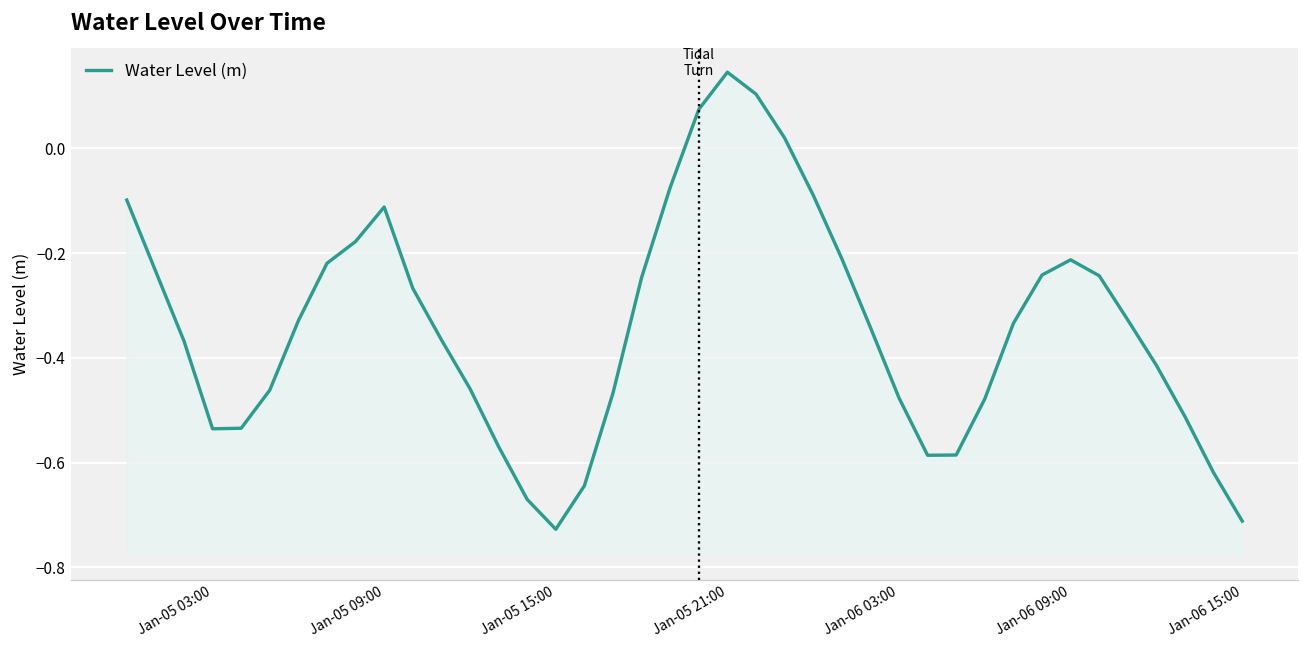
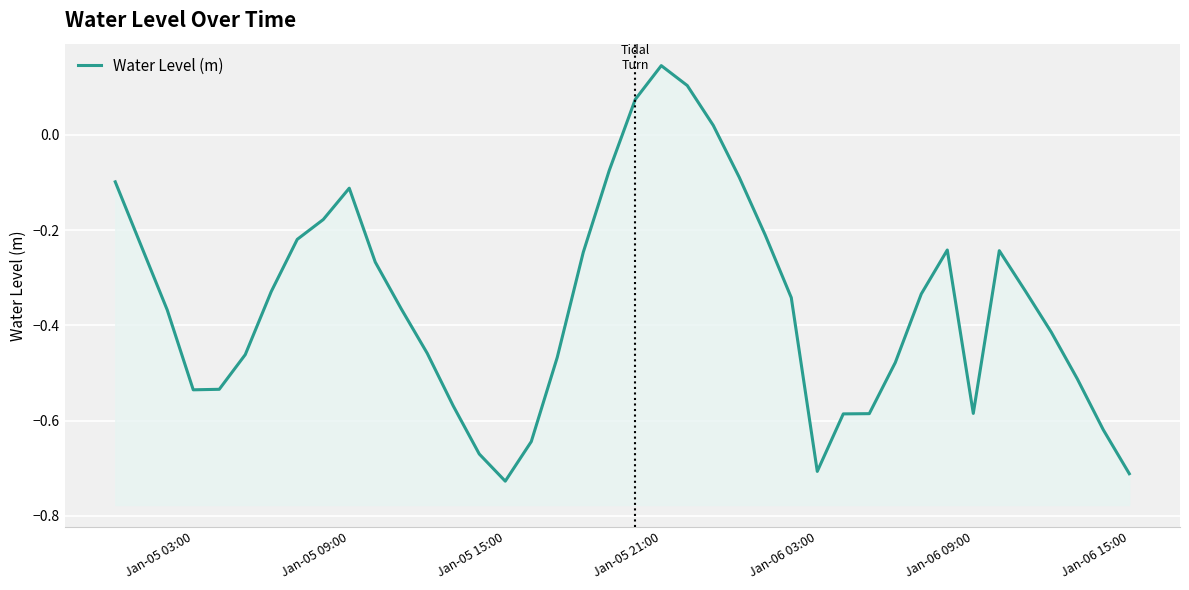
  {
    "Jan-05 03:00": -0.54,
    "Jan-05 09:00": -0.11,
    "Jan-05 15:00": -0.73,
    "Jan-05 21:00": 0.15,
-   "Jan-06 03:00": -0.48,
-   "Jan-06 09:00": -0.21,
+   "Jan-06 03:00": -0.71,
+   "Jan-06 09:00": -0.58,
    "Jan-06 15:00": -0.71
  }
